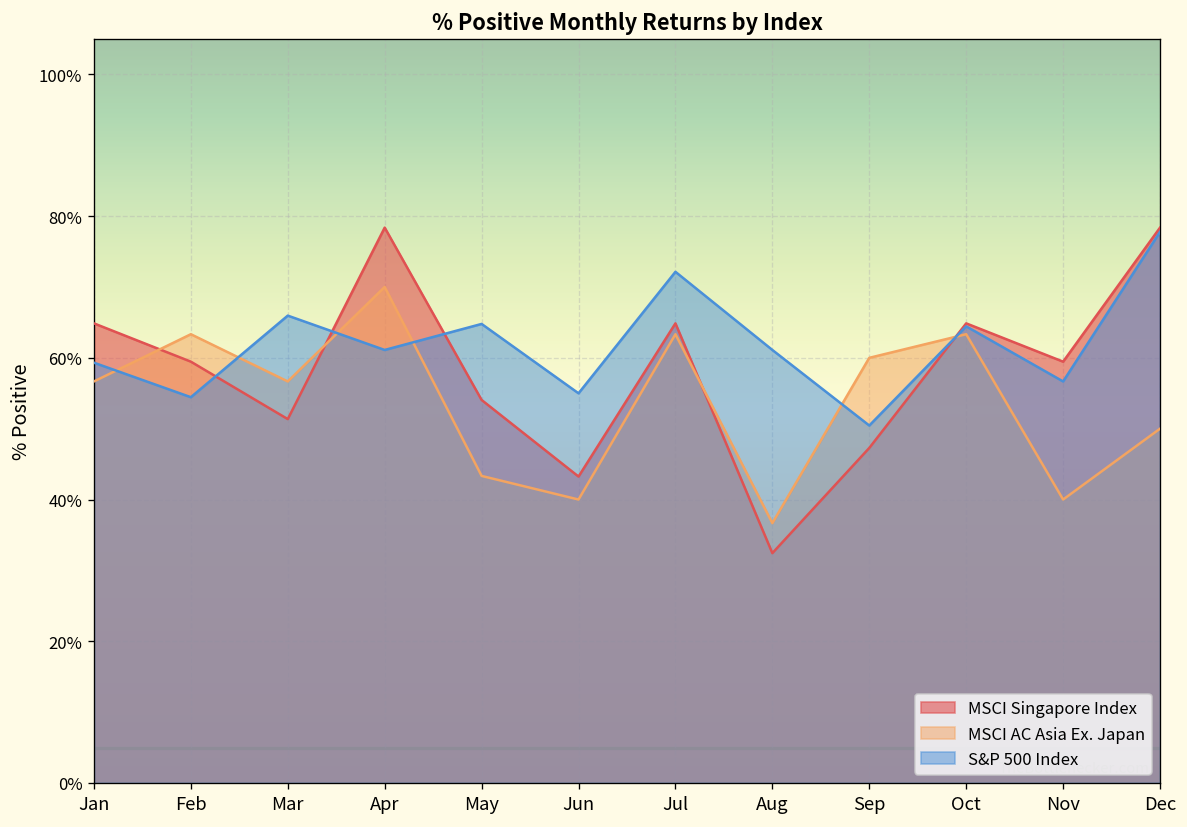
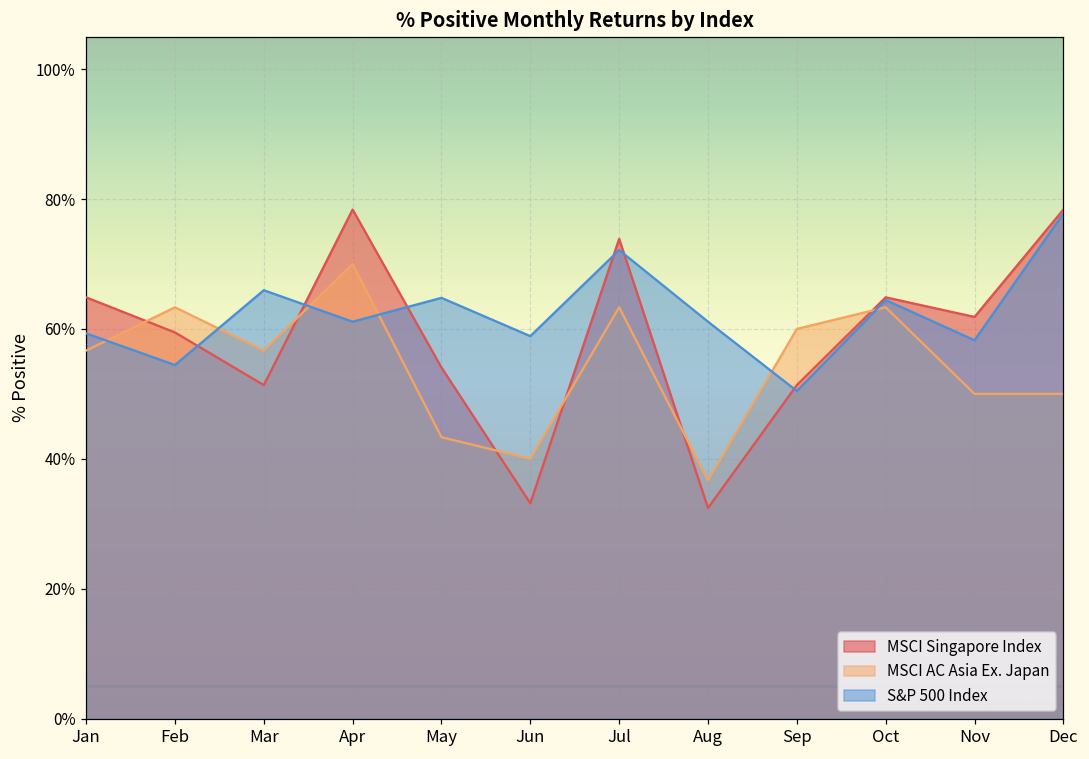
  {
    "MSCI Singapore Index": {
      "Jan": "65%",
      "Feb": "59%",
      "Mar": "51%",
      "Apr": "78%",
      "May": "54%",
-     "Jun": "43%",
-     "Jul": "65%",
+     "Jun": "33%",
+     "Jul": "74%",
      "Aug": "32%",
-     "Sep": "47%",
-     "Nov": "59%",
+     "Sep": "51%",
+     "Nov": "62%",
      "Dec": "78%"
    },
    "MSCI AC Asia Ex. Japan": {
      "Jan": "57%",
      "Feb": "63%",
      "Mar": "57%",
      "Apr": "70%",
      "May": "43%",
      "Jun": "40%",
      "Jul": "63%",
      "Aug": "37%",
      "Sep": "60%",
      "Oct": "63%",
-     "Nov": "40%",
+     "Nov": "50%",
      "Dec": "50%"
    },
    "S&P 500 Index": {
      "Jan": "59%",
      "Feb": "54%",
      "Mar": "66%",
      "Apr": "61%",
      "May": "65%",
-     "Jun": "55%",
+     "Jun": "59%",
      "Jul": "72%",
      "Aug": "61%",
      "Sep": "50%",
-     "Nov": "57%",
+     "Nov": "58%",
      "Dec": "78%"
    }
  }
